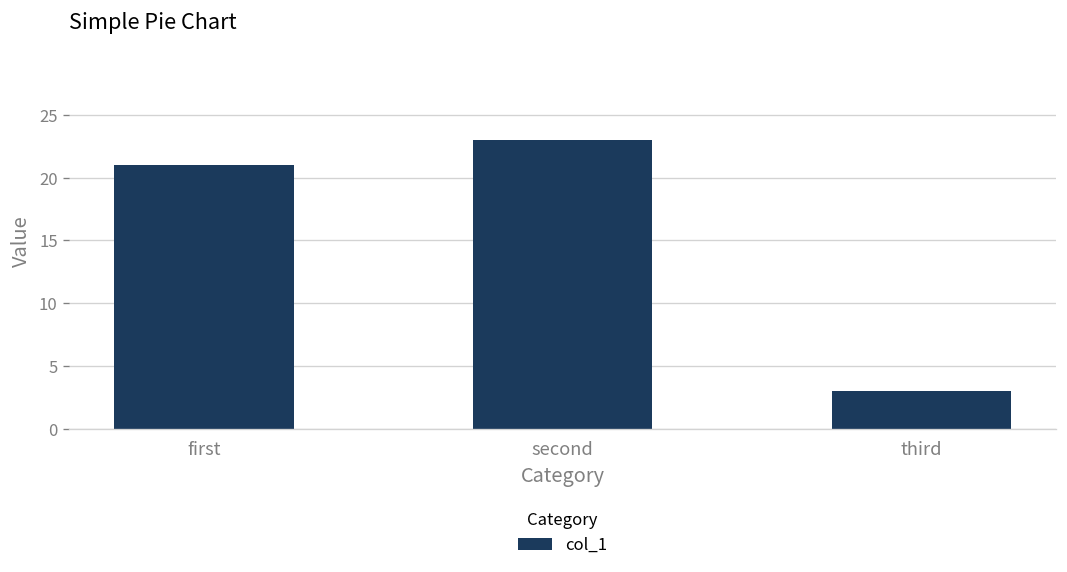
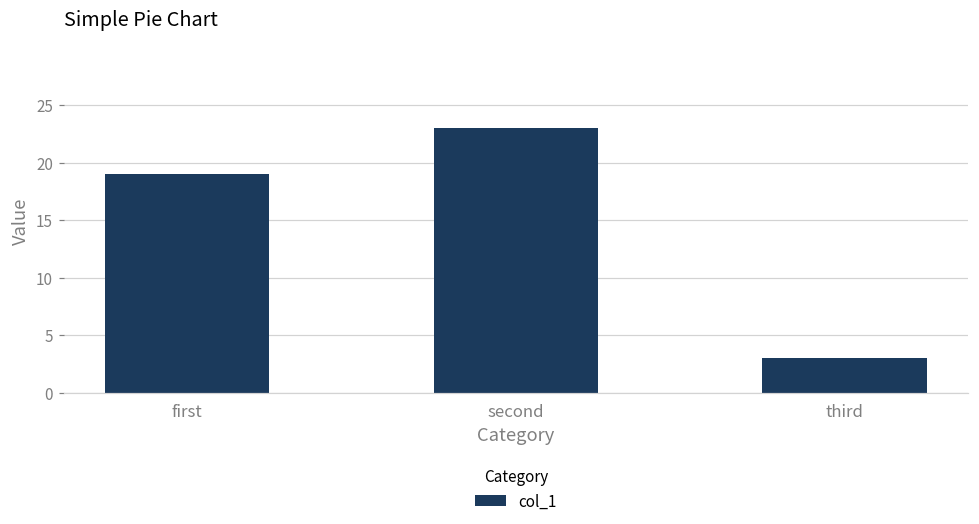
  {
-   "first": 21,
+   "first": 19,
    "second": 23,
    "third": 3
  }
